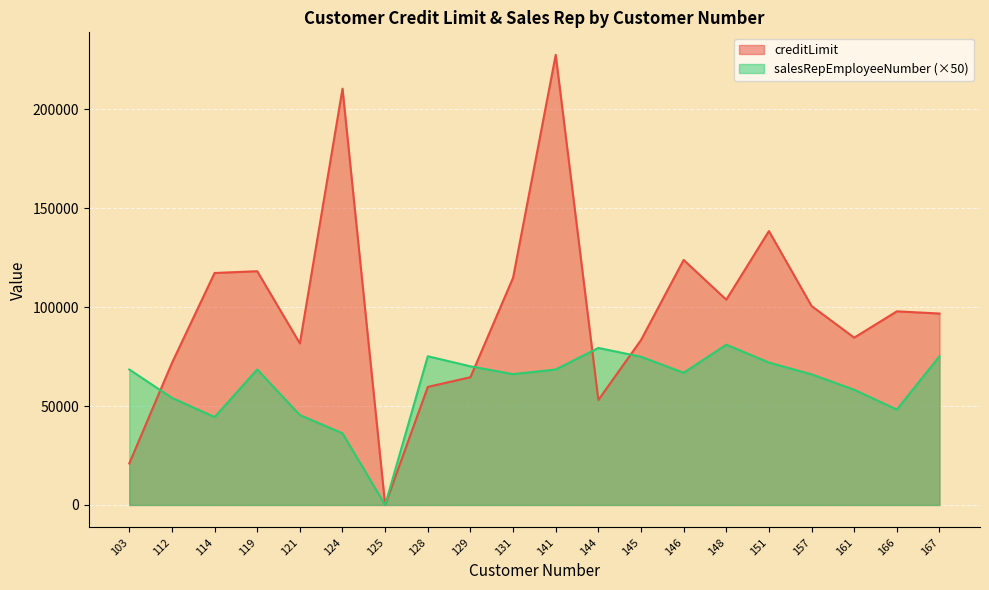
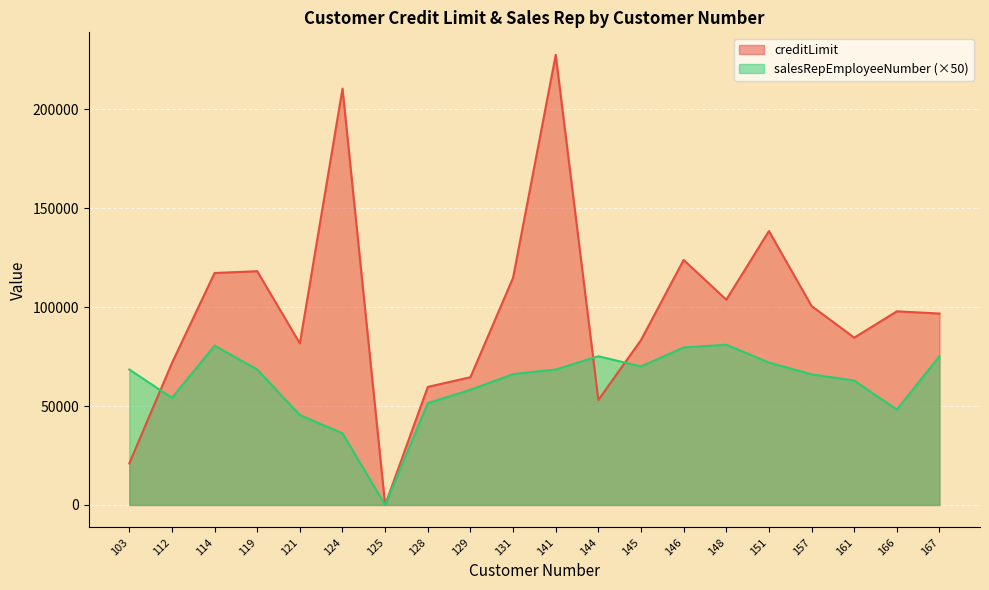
  {
    "creditLimit": {
      "103": 21000,
      "112": 72000,
      "114": 117000,
      "119": 118000,
      "121": 82000,
      "124": 211000,
      "128": 60000,
      "129": 65000,
      "131": 115000,
      "141": 228000,
      "144": 53000,
      "145": 83000,
      "146": 124000,
      "148": 104000,
      "151": 139000,
      "157": 101000,
      "161": 85000,
      "166": 98000,
      "167": 97000
    },
    "salesRepEmployeeNumber (×50)": {
      "103": 69000,
      "112": 54000,
-     "114": 44000,
+     "114": 81000,
      "119": 69000,
      "121": 45000,
      "124": 36000,
-     "128": 75000,
-     "129": 70000,
+     "128": 52000,
+     "129": 58000,
      "131": 66000,
      "141": 69000,
-     "144": 79000,
-     "145": 75000,
-     "146": 67000,
+     "144": 75000,
+     "145": 70000,
+     "146": 80000,
      "148": 81000,
      "151": 72000,
      "157": 66000,
-     "161": 58000,
+     "161": 63000,
      "166": 48000,
      "167": 75000
    }
  }
